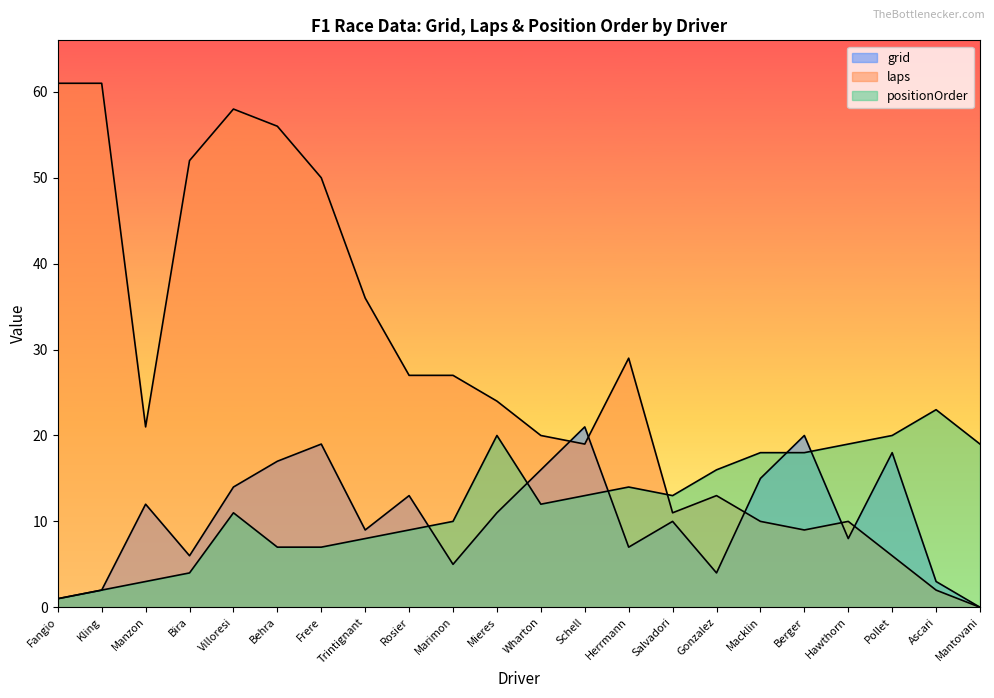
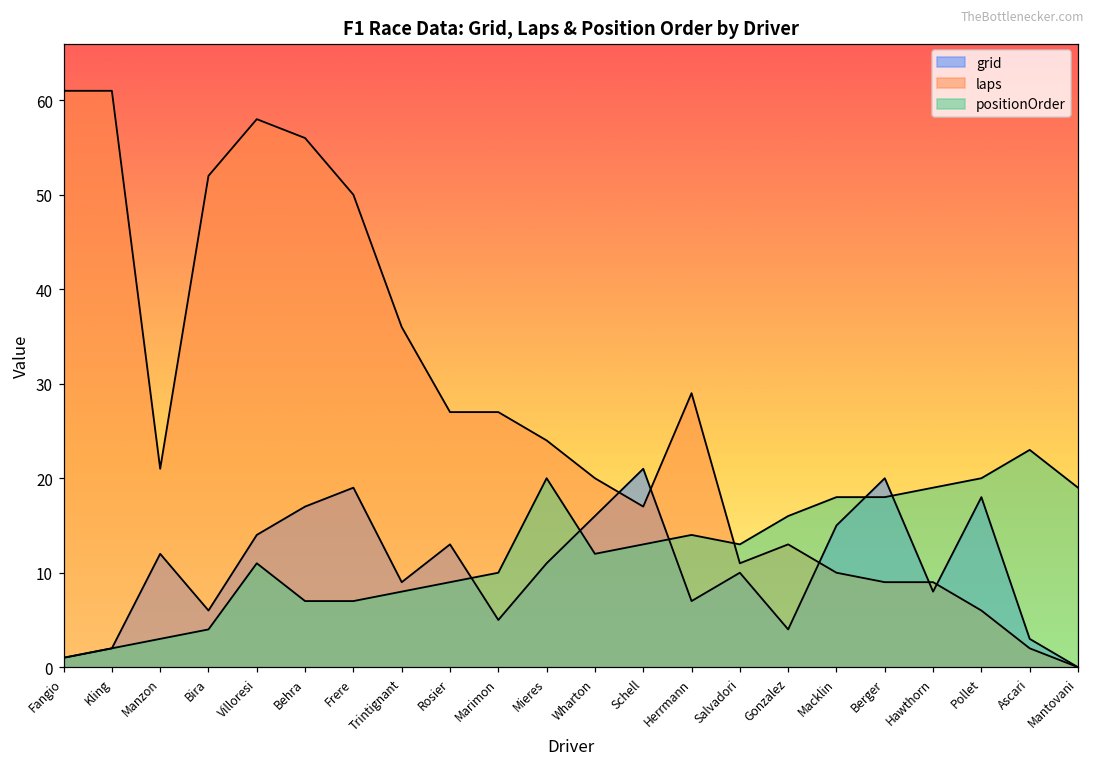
  {
    "grid": {
      "Manzon": 12,
      "Bira": 6,
      "Villoresi": 14,
      "Behra": 17,
      "Frere": 19,
      "Trintignant": 9,
      "Rosier": 13,
      "Marimon": 5,
      "Mieres": 11,
      "Wharton": 16,
      "Schell": 21,
      "Herrmann": 7,
      "Salvadori": 10,
      "Gonzalez": 4,
      "Macklin": 15,
      "Berger": 20,
      "Hawthorn": 8,
      "Pollet": 18,
      "Ascari": 3
    },
    "laps": {
      "Fangio": 61,
      "Kling": 61,
      "Manzon": 21,
      "Bira": 52,
      "Villoresi": 58,
      "Behra": 56,
      "Frere": 50,
      "Trintignant": 36,
      "Rosier": 27,
      "Marimon": 27,
      "Mieres": 24,
      "Wharton": 20,
-     "Schell": 19,
+     "Schell": 17,
      "Herrmann": 29,
      "Salvadori": 11,
      "Gonzalez": 13,
      "Macklin": 10,
      "Berger": 9,
-     "Hawthorn": 10,
+     "Hawthorn": 9,
      "Pollet": 6,
      "Ascari": 2
    },
    "positionOrder": {
      "Manzon": 3,
      "Bira": 4,
      "Villoresi": 11,
      "Behra": 7,
      "Frere": 7,
      "Trintignant": 8,
      "Rosier": 9,
      "Marimon": 10,
      "Mieres": 20,
      "Wharton": 12,
      "Schell": 13,
      "Herrmann": 14,
      "Salvadori": 13,
      "Gonzalez": 16,
      "Macklin": 18,
      "Berger": 18,
      "Hawthorn": 19,
      "Pollet": 20,
      "Ascari": 23,
      "Mantovani": 19
    }
  }
